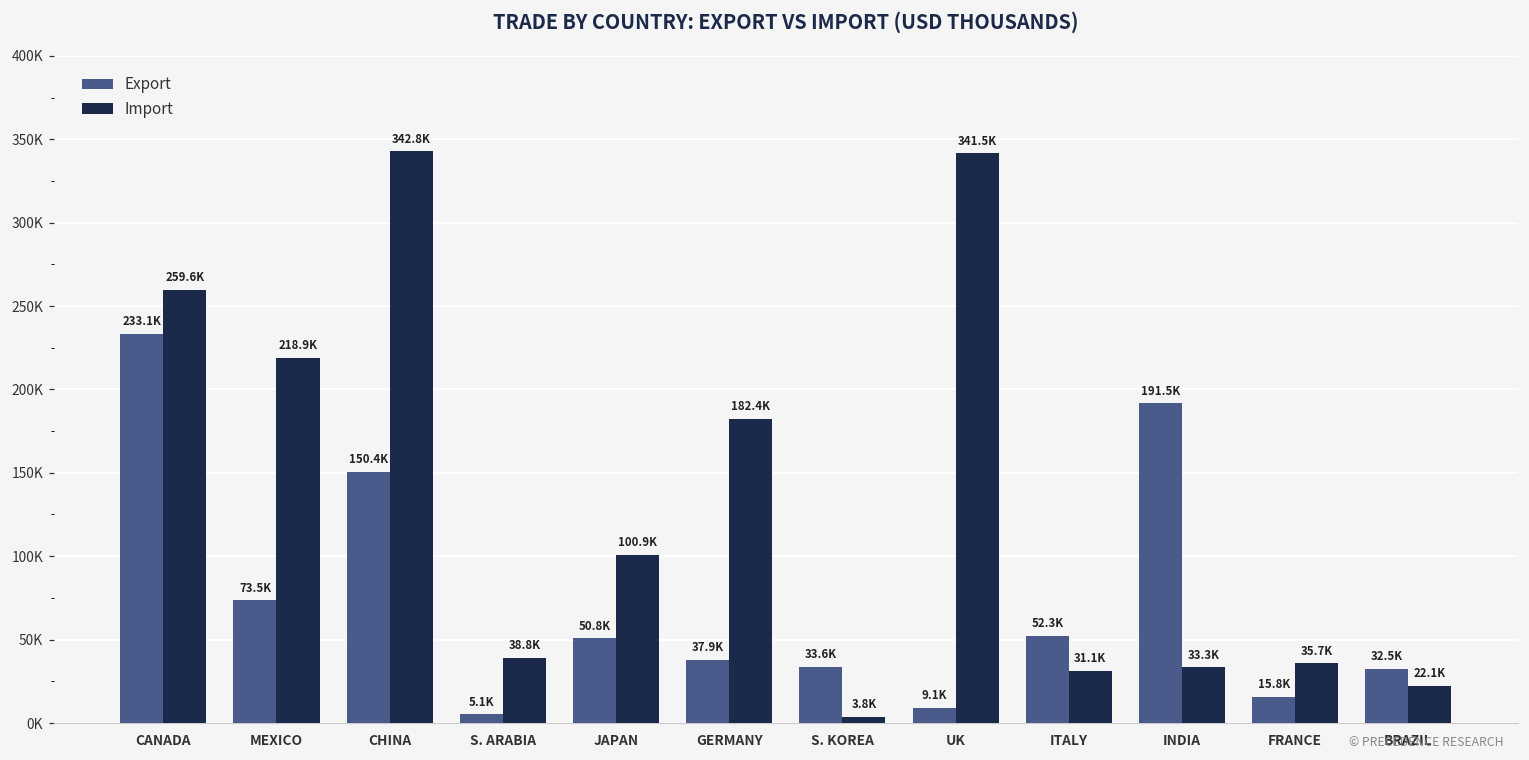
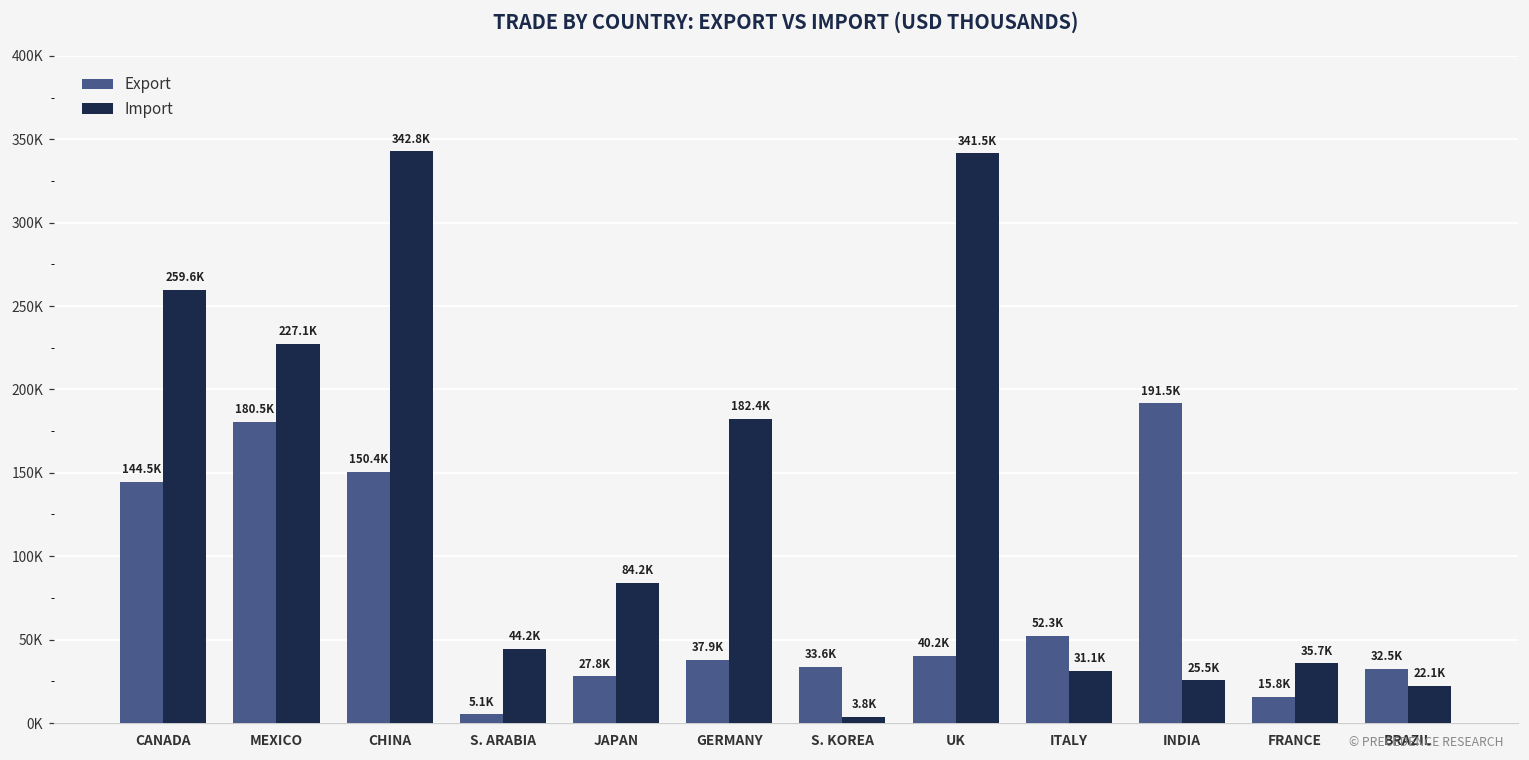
  {
    "Export": {
-     "CANADA": "233.1K",
-     "MEXICO": "73.5K",
+     "CANADA": "144.5K",
+     "MEXICO": "180.5K",
      "CHINA": "150.4K",
      "S. ARABIA": "5.1K",
-     "JAPAN": "50.8K",
+     "JAPAN": "27.8K",
      "GERMANY": "37.9K",
      "S. KOREA": "33.6K",
-     "UK": "9.1K",
+     "UK": "40.2K",
      "ITALY": "52.3K",
      "INDIA": "191.5K",
      "FRANCE": "15.8K",
      "BRAZIL": "32.5K"
    },
    "Import": {
      "CANADA": "259.6K",
-     "MEXICO": "218.9K",
+     "MEXICO": "227.1K",
      "CHINA": "342.8K",
-     "S. ARABIA": "38.8K",
-     "JAPAN": "100.9K",
+     "S. ARABIA": "44.2K",
+     "JAPAN": "84.2K",
      "GERMANY": "182.4K",
      "S. KOREA": "3.8K",
      "UK": "341.5K",
      "ITALY": "31.1K",
-     "INDIA": "33.3K",
+     "INDIA": "25.5K",
      "FRANCE": "35.7K",
      "BRAZIL": "22.1K"
    }
  }
